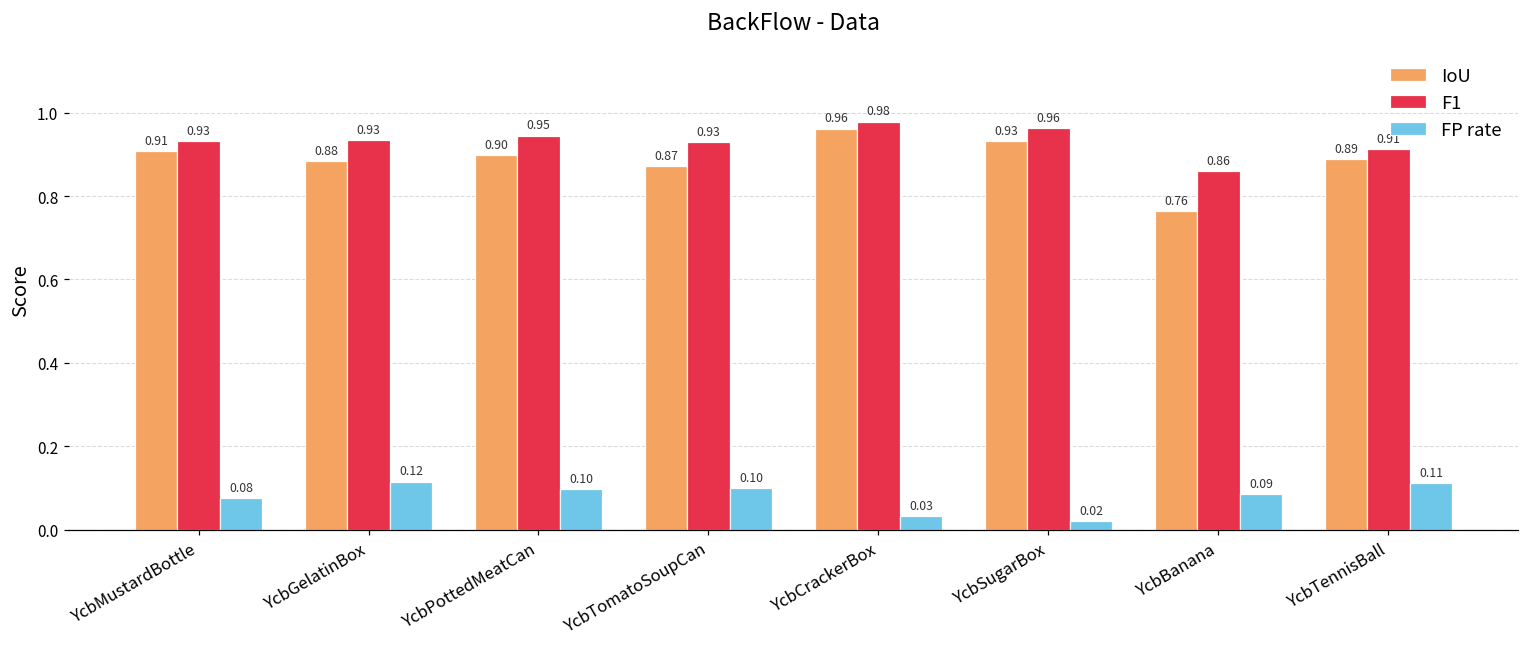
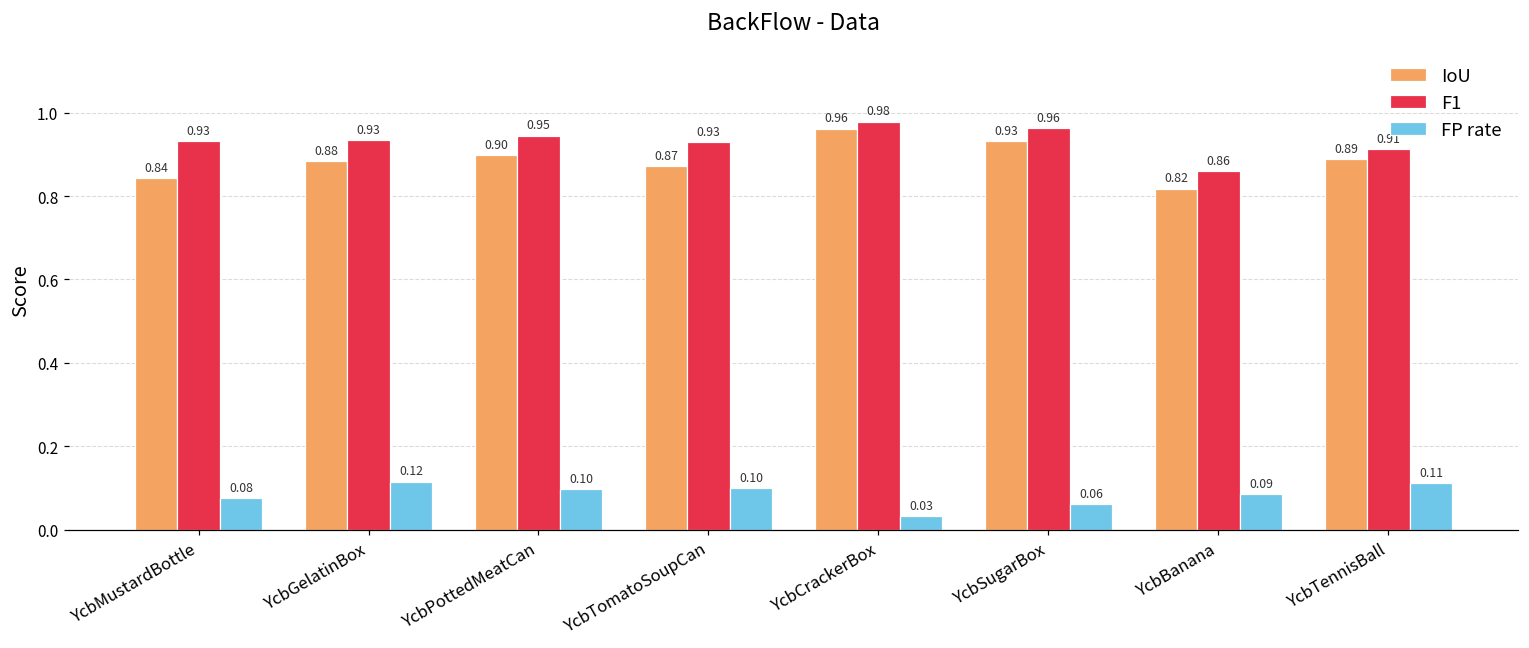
  {
    "IoU": {
-     "YcbMustardBottle": 0.91,
+     "YcbMustardBottle": 0.84,
      "YcbGelatinBox": 0.88,
      "YcbPottedMeatCan": 0.90,
      "YcbTomatoSoupCan": 0.87,
      "YcbCrackerBox": 0.96,
      "YcbSugarBox": 0.93,
-     "YcbBanana": 0.76,
+     "YcbBanana": 0.82,
      "YcbTennisBall": 0.89
    },
    "F1": {
      "YcbMustardBottle": 0.93,
      "YcbGelatinBox": 0.93,
      "YcbPottedMeatCan": 0.95,
      "YcbTomatoSoupCan": 0.93,
      "YcbCrackerBox": 0.98,
      "YcbSugarBox": 0.96,
      "YcbBanana": 0.86,
      "YcbTennisBall": 0.91
    },
    "FP rate": {
      "YcbMustardBottle": 0.08,
      "YcbGelatinBox": 0.12,
      "YcbPottedMeatCan": 0.10,
      "YcbTomatoSoupCan": 0.10,
      "YcbCrackerBox": 0.03,
-     "YcbSugarBox": 0.02,
+     "YcbSugarBox": 0.06,
      "YcbBanana": 0.09,
      "YcbTennisBall": 0.11
    }
  }
